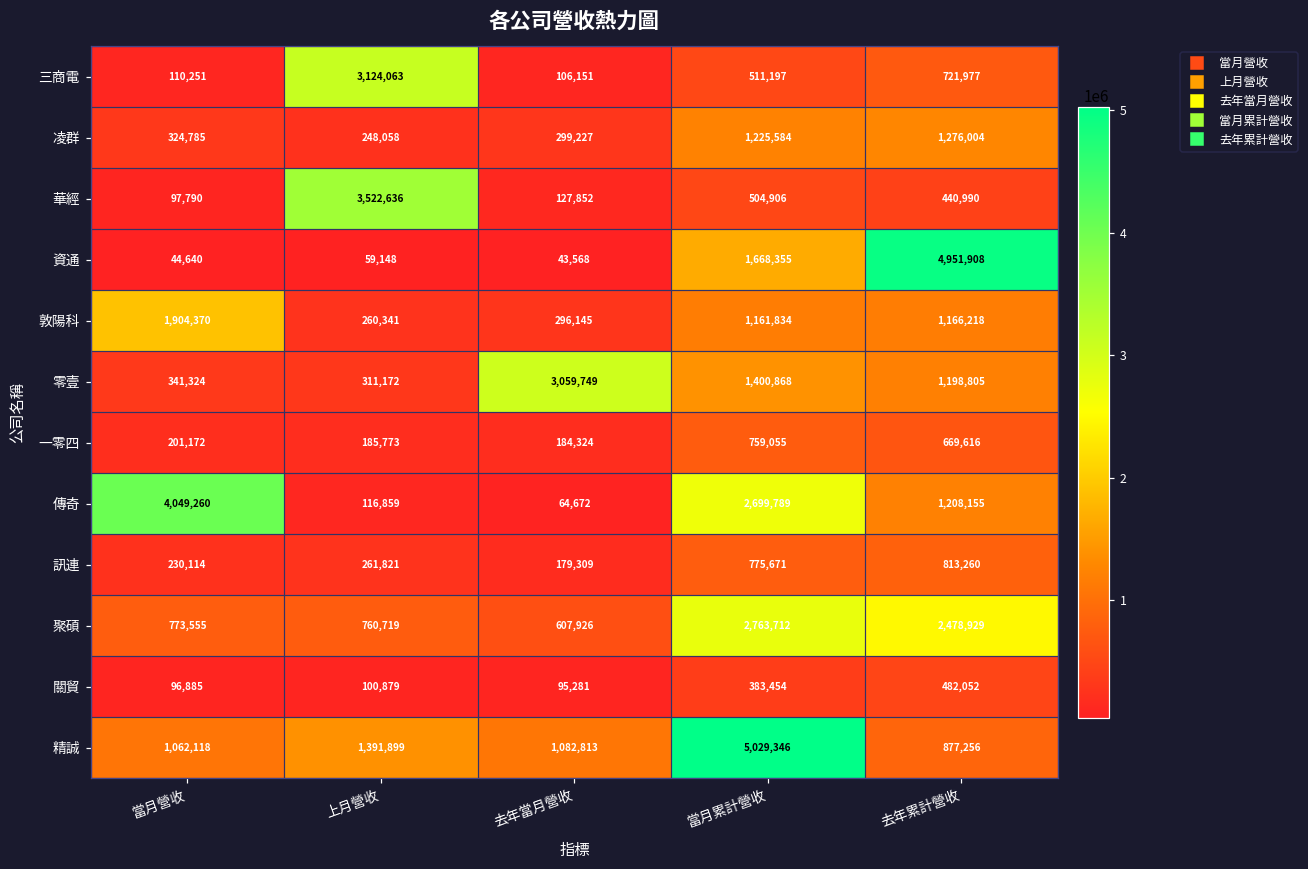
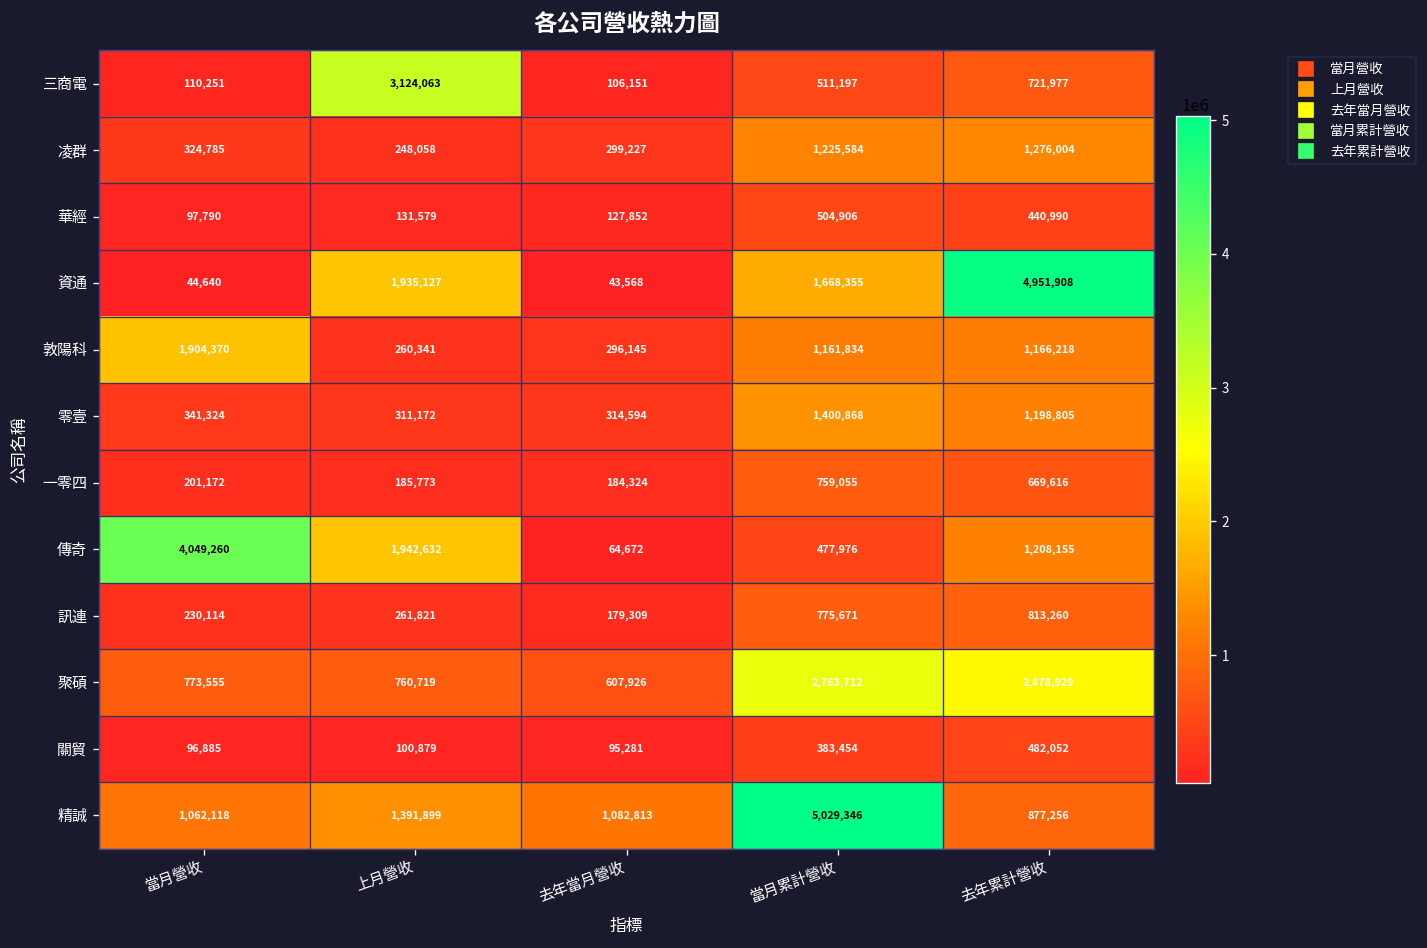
  {
    "三商電": {
      "當月營收": "110,251",
      "上月營收": "3,124,063",
      "去年當月營收": "106,151",
      "當月累計營收": "511,197",
      "去年累計營收": "721,977"
    },
    "凌群": {
      "當月營收": "324,785",
      "上月營收": "248,058",
      "去年當月營收": "299,227",
      "當月累計營收": "1,225,584",
      "去年累計營收": "1,276,004"
    },
    "華經": {
      "當月營收": "97,790",
-     "上月營收": "3,522,636",
+     "上月營收": "131,579",
      "去年當月營收": "127,852",
      "當月累計營收": "504,906",
      "去年累計營收": "440,990"
    },
    "資通": {
      "當月營收": "44,640",
-     "上月營收": "59,148",
+     "上月營收": "1,935,127",
      "去年當月營收": "43,568",
      "當月累計營收": "1,668,355",
      "去年累計營收": "4,951,908"
    },
    "敦陽科": {
      "當月營收": "1,904,370",
      "上月營收": "260,341",
      "去年當月營收": "296,145",
      "當月累計營收": "1,161,834",
      "去年累計營收": "1,166,218"
    },
    "零壹": {
      "當月營收": "341,324",
      "上月營收": "311,172",
-     "去年當月營收": "3,059,749",
+     "去年當月營收": "314,594",
      "當月累計營收": "1,400,868",
      "去年累計營收": "1,198,805"
    },
    "一零四": {
      "當月營收": "201,172",
      "上月營收": "185,773",
      "去年當月營收": "184,324",
      "當月累計營收": "759,055",
      "去年累計營收": "669,616"
    },
    "傳奇": {
      "當月營收": "4,049,260",
-     "上月營收": "116,859",
+     "上月營收": "1,942,632",
      "去年當月營收": "64,672",
-     "當月累計營收": "2,699,789",
+     "當月累計營收": "477,976",
      "去年累計營收": "1,208,155"
    },
    "訊連": {
      "當月營收": "230,114",
      "上月營收": "261,821",
      "去年當月營收": "179,309",
      "當月累計營收": "775,671",
      "去年累計營收": "813,260"
    },
    "聚碩": {
      "當月營收": "773,555",
      "上月營收": "760,719",
      "去年當月營收": "607,926",
      "當月累計營收": "2,763,712",
      "去年累計營收": "2,478,929"
    },
    "關貿": {
      "當月營收": "96,885",
      "上月營收": "100,879",
      "去年當月營收": "95,281",
      "當月累計營收": "383,454",
      "去年累計營收": "482,052"
    },
    "精誠": {
      "當月營收": "1,062,118",
      "上月營收": "1,391,899",
      "去年當月營收": "1,082,813",
      "當月累計營收": "5,029,346",
      "去年累計營收": "877,256"
    }
  }
